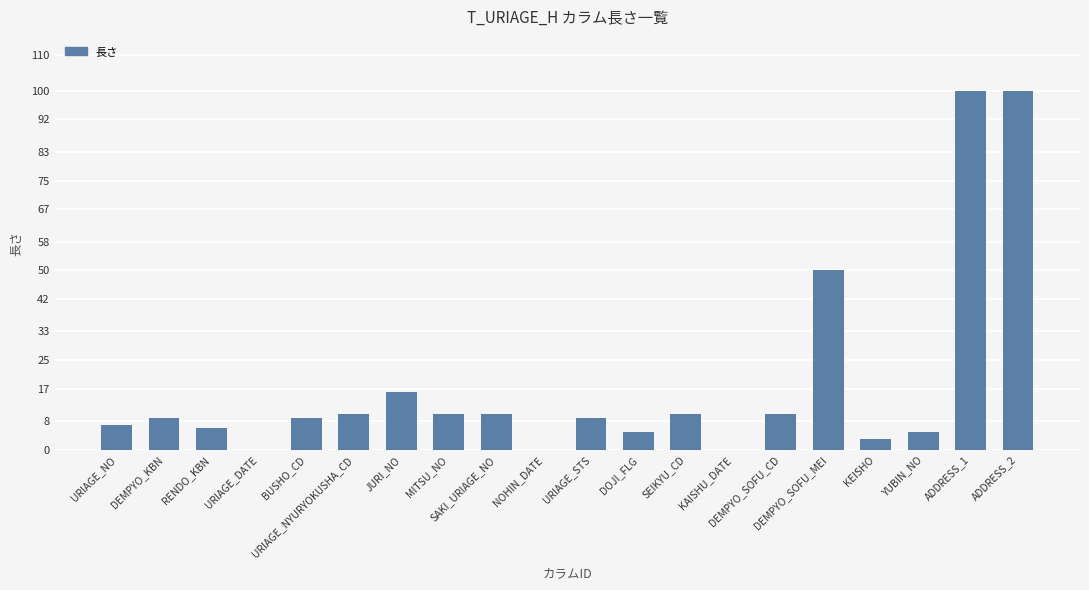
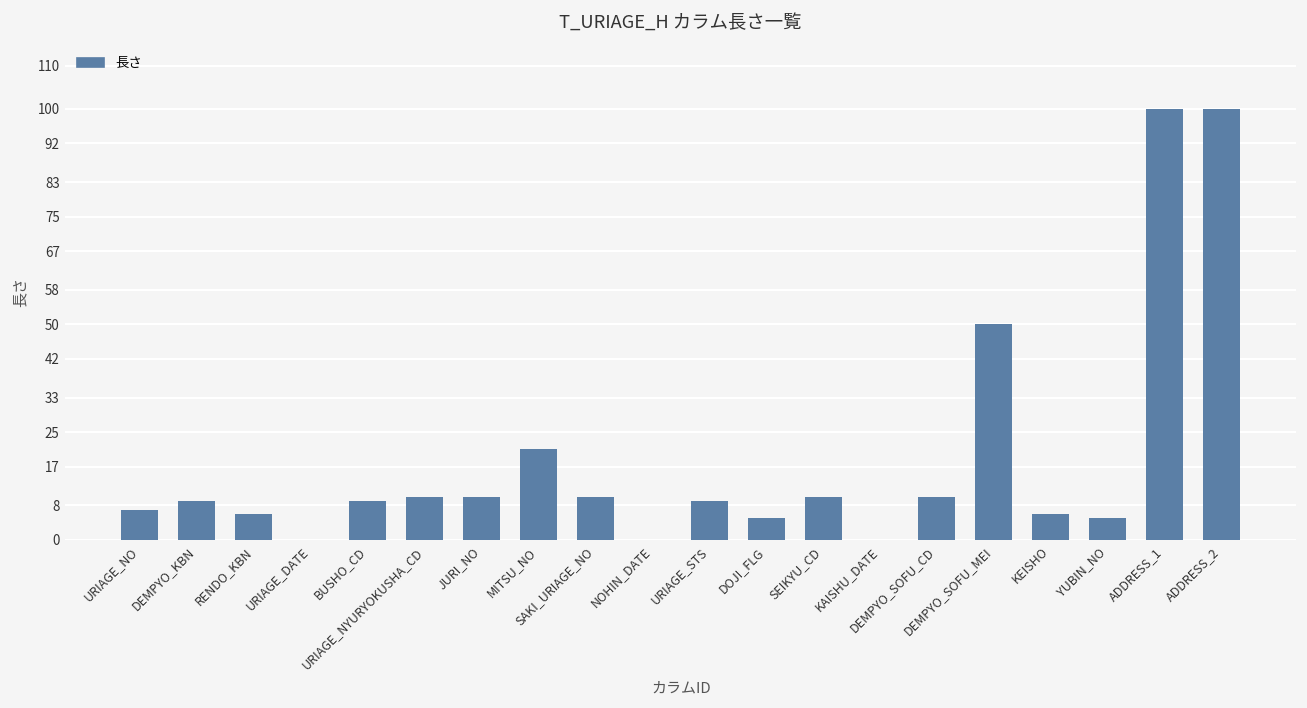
  {
    "URIAGE_NO": 7,
    "DEMPYO_KBN": 9,
    "RENDO_KBN": 6,
    "URIAGE_DATE": 0,
    "BUSHO_CD": 9,
    "URIAGE_NYURYOKUSHA_CD": 10,
-   "JURI_NO": 16,
-   "MITSU_NO": 10,
+   "JURI_NO": 10,
+   "MITSU_NO": 21,
    "SAKI_URIAGE_NO": 10,
    "NOHIN_DATE": 0,
    "URIAGE_STS": 9,
    "DOJI_FLG": 5,
    "SEIKYU_CD": 10,
    "KAISHU_DATE": 0,
    "DEMPYO_SOFU_CD": 10,
    "DEMPYO_SOFU_MEI": 50,
-   "KEISHO": 3,
+   "KEISHO": 6,
    "YUBIN_NO": 5,
    "ADDRESS_1": 100,
    "ADDRESS_2": 100
  }
